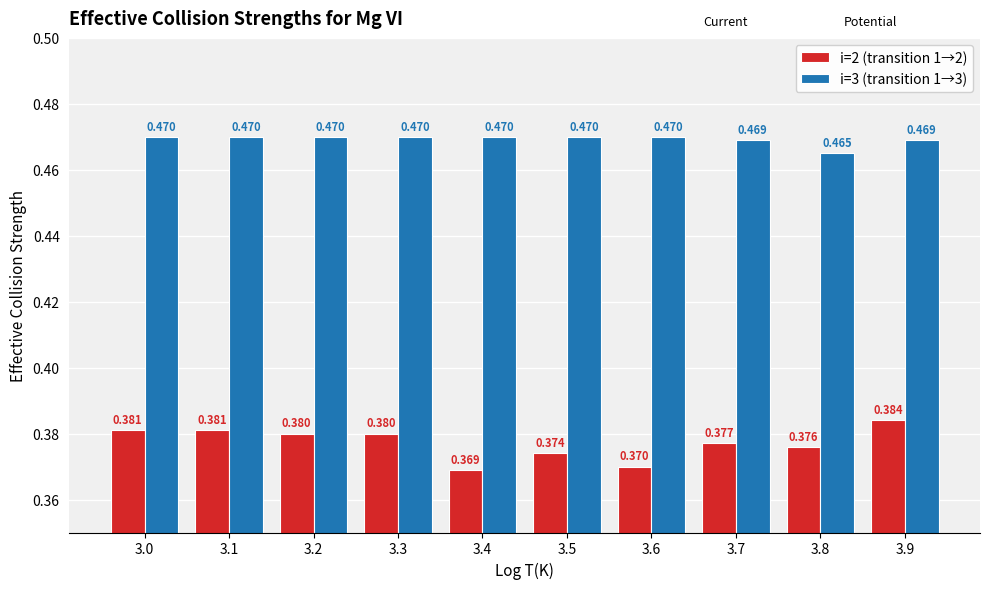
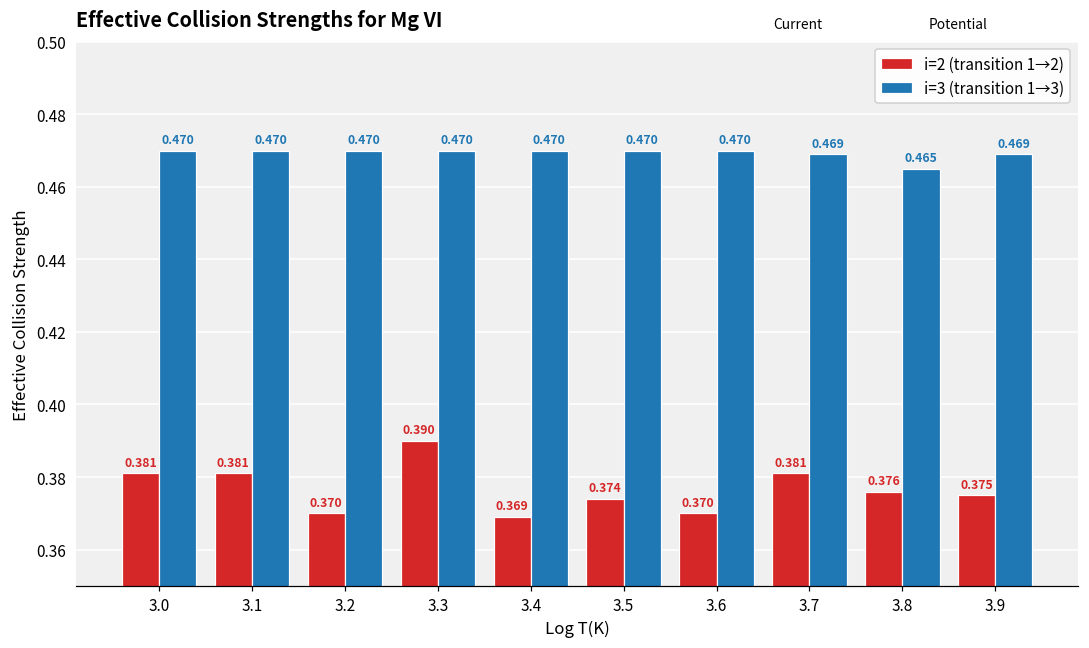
  {
    "i=2 (transition 1→2)": {
      "3.0": 0.381,
      "3.1": 0.381,
-     "3.2": 0.380,
-     "3.3": 0.380,
+     "3.2": 0.370,
+     "3.3": 0.390,
      "3.4": 0.369,
      "3.5": 0.374,
      "3.6": 0.370,
-     "3.7": 0.377,
+     "3.7": 0.381,
      "3.8": 0.376,
-     "3.9": 0.384
+     "3.9": 0.375
    },
    "i=3 (transition 1→3)": {
      "3.0": 0.470,
      "3.1": 0.470,
      "3.2": 0.470,
      "3.3": 0.470,
      "3.4": 0.470,
      "3.5": 0.470,
      "3.6": 0.470,
      "3.7": 0.469,
      "3.8": 0.465,
      "3.9": 0.469
    }
  }
